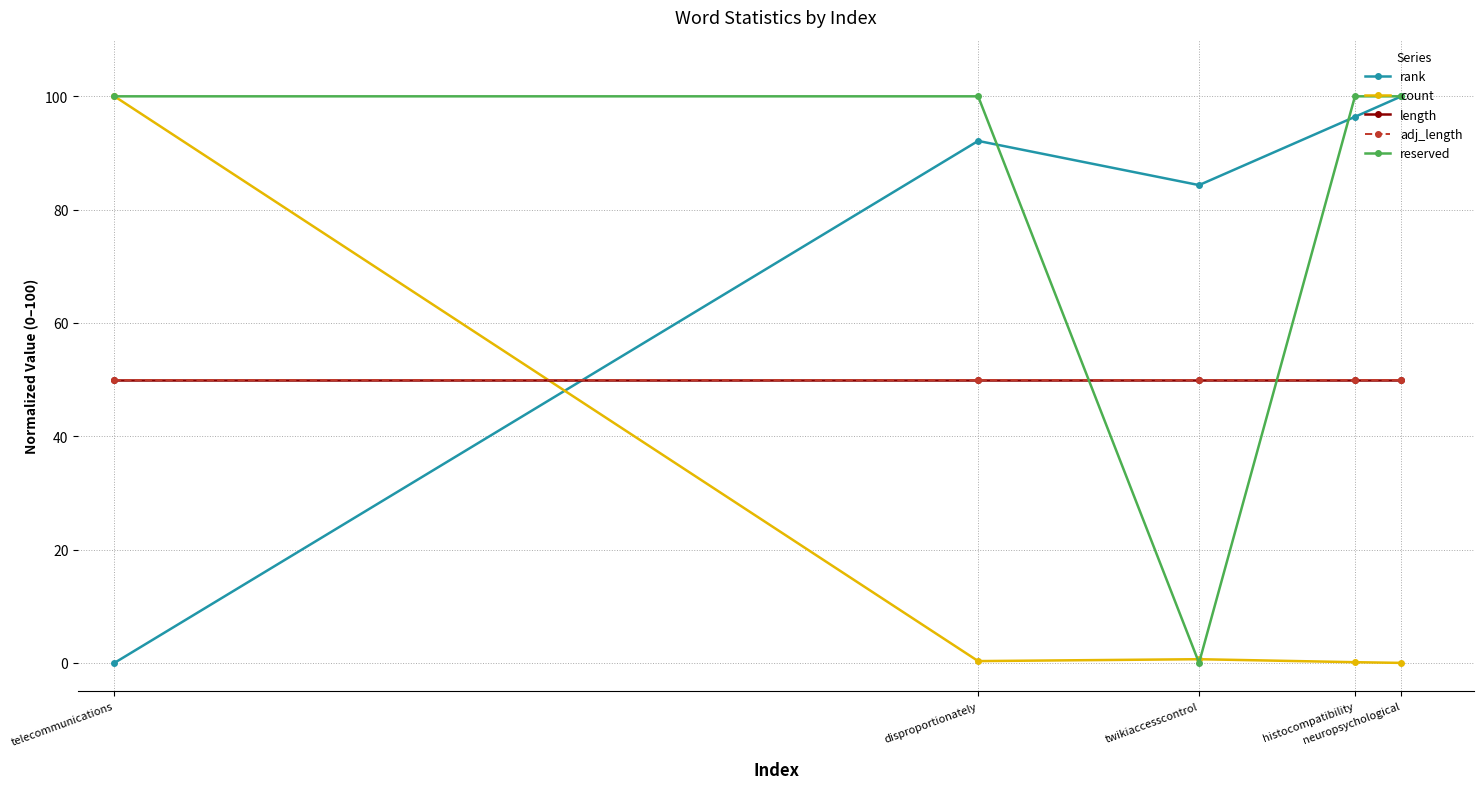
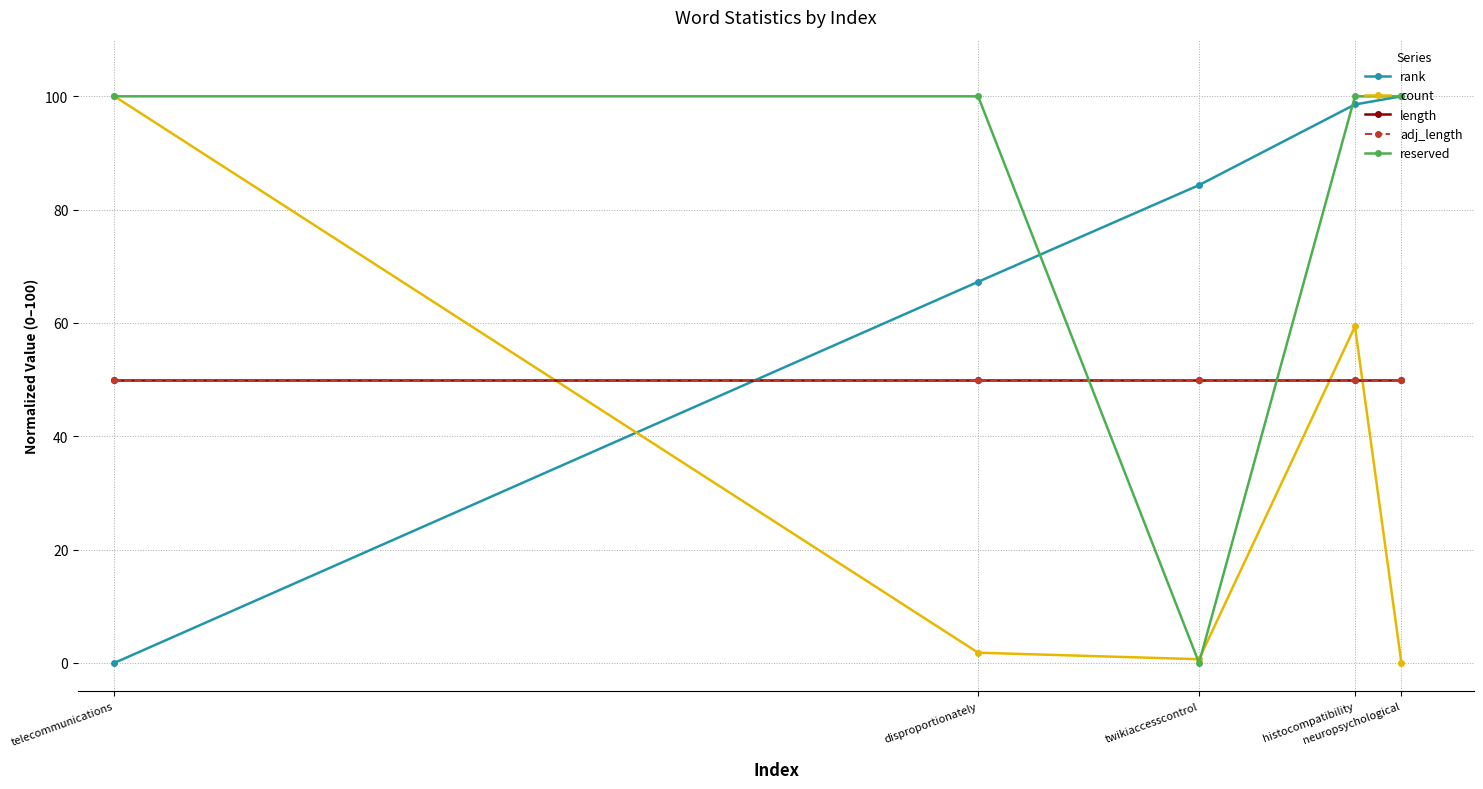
  {
    "rank": {
      "telecommunications": 0,
-     "disproportionately": 92,
+     "disproportionately": 67,
      "twikiaccesscontrol": 84,
-     "histocompatibility": 96
+     "histocompatibility": 99
    },
    "count": {
-     "disproportionately": 0,
+     "disproportionately": 2,
      "twikiaccesscontrol": 1,
-     "histocompatibility": 0,
+     "histocompatibility": 59,
      "neuropsychological": 0
    },
    "adj_length": {
      "telecommunications": 50,
      "disproportionately": 50,
      "twikiaccesscontrol": 50,
      "histocompatibility": 50,
      "neuropsychological": 50
    },
    "reserved": {
      "disproportionately": 100,
      "twikiaccesscontrol": 0,
      "histocompatibility": 100
    }
  }
